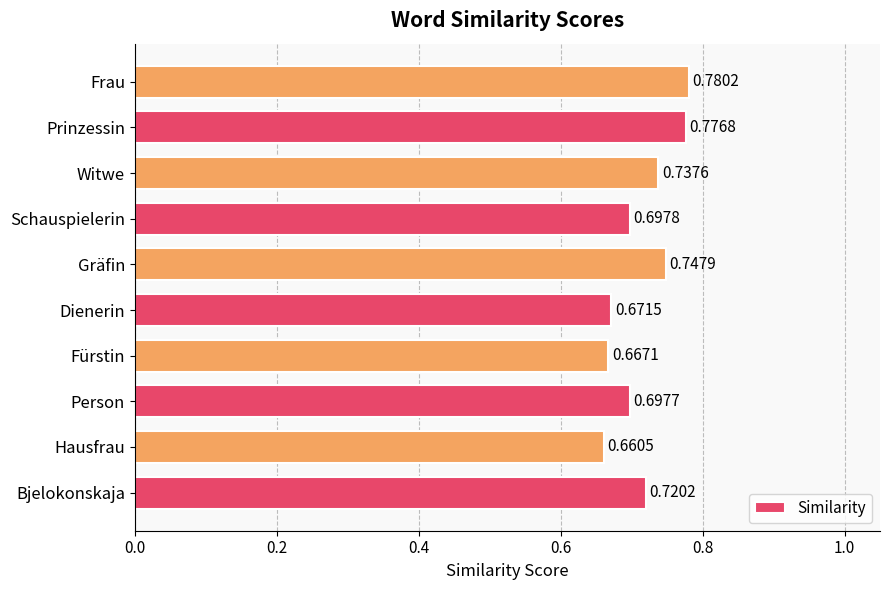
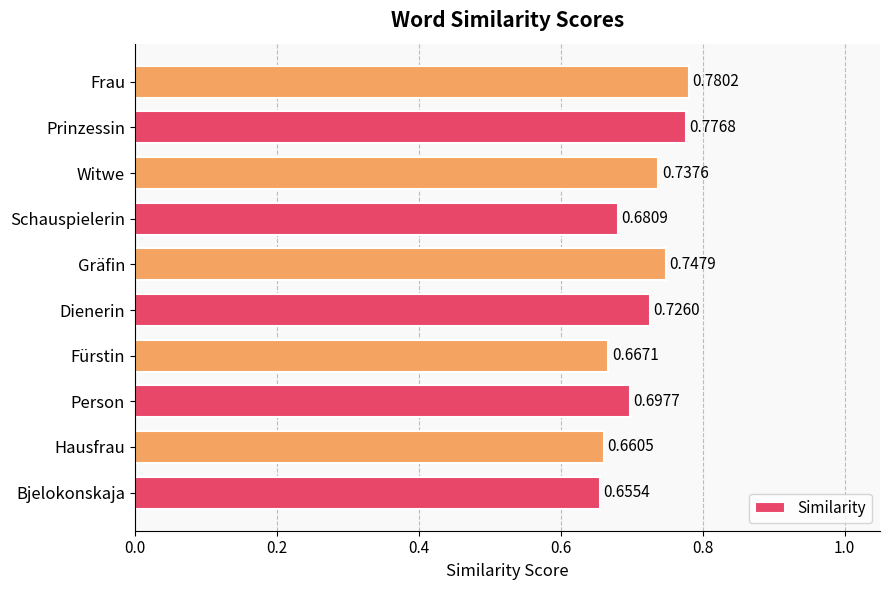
  {
    "Frau": 0.7802,
    "Prinzessin": 0.7768,
    "Witwe": 0.7376,
-   "Schauspielerin": 0.6978,
+   "Schauspielerin": 0.6809,
    "Gräfin": 0.7479,
-   "Dienerin": 0.6715,
+   "Dienerin": 0.7260,
    "Fürstin": 0.6671,
    "Person": 0.6977,
    "Hausfrau": 0.6605,
-   "Bjelokonskaja": 0.7202
+   "Bjelokonskaja": 0.6554
  }
